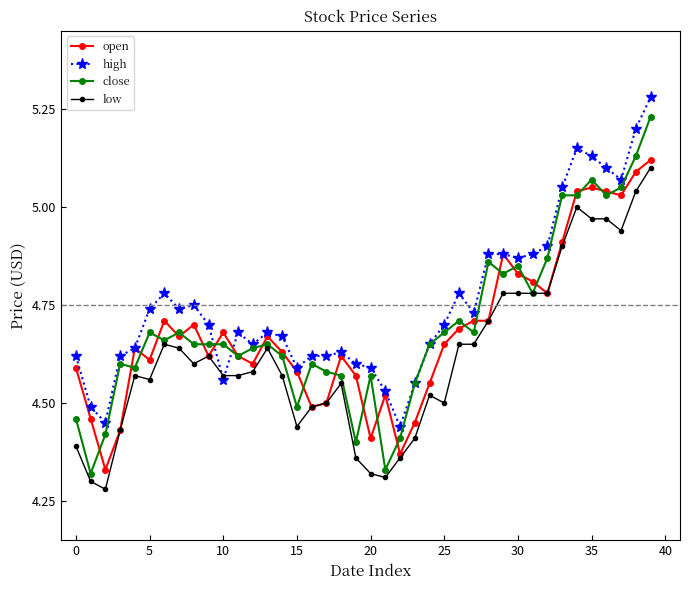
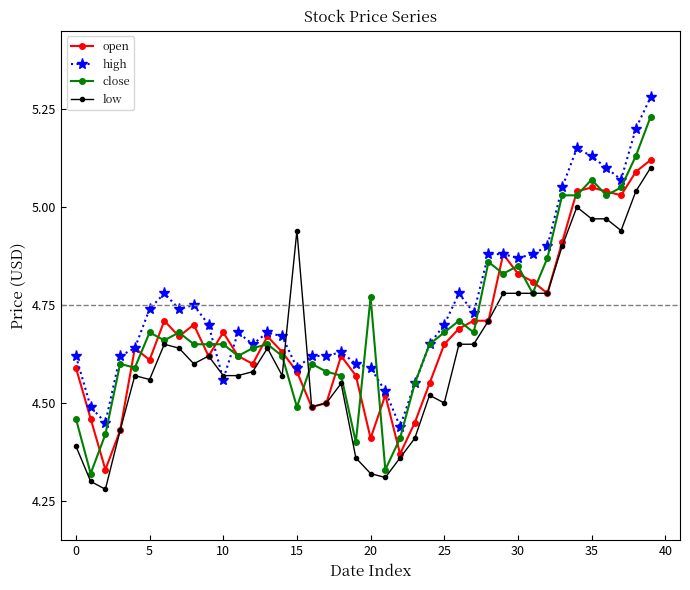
  {
    "open": {
      "0": 4.59,
      "5": 4.61,
      "10": 4.68,
      "15": 4.58,
      "20": 4.41,
      "25": 4.65,
      "30": 4.83,
      "35": 5.05
    },
    "high": {
      "0": 4.62,
      "5": 4.74,
      "10": 4.56,
      "15": 4.59,
      "20": 4.59,
      "25": 4.70,
      "30": 4.87,
      "35": 5.13
    },
    "close": {
      "0": 4.46,
      "5": 4.68,
      "10": 4.65,
      "15": 4.49,
-     "20": 4.57,
+     "20": 4.77,
      "25": 4.68,
      "30": 4.85,
      "35": 5.07
    },
    "low": {
      "0": 4.39,
      "5": 4.56,
      "10": 4.57,
-     "15": 4.44,
+     "15": 4.94,
      "20": 4.32,
      "25": 4.50,
      "30": 4.78,
      "35": 4.97
    }
  }
